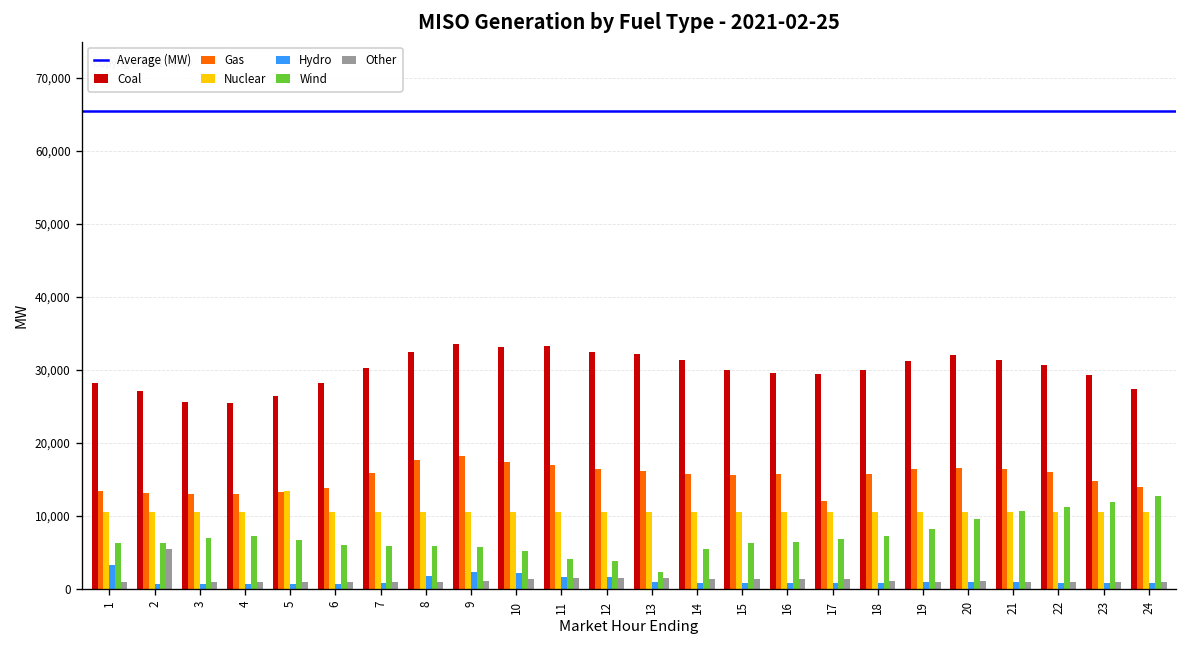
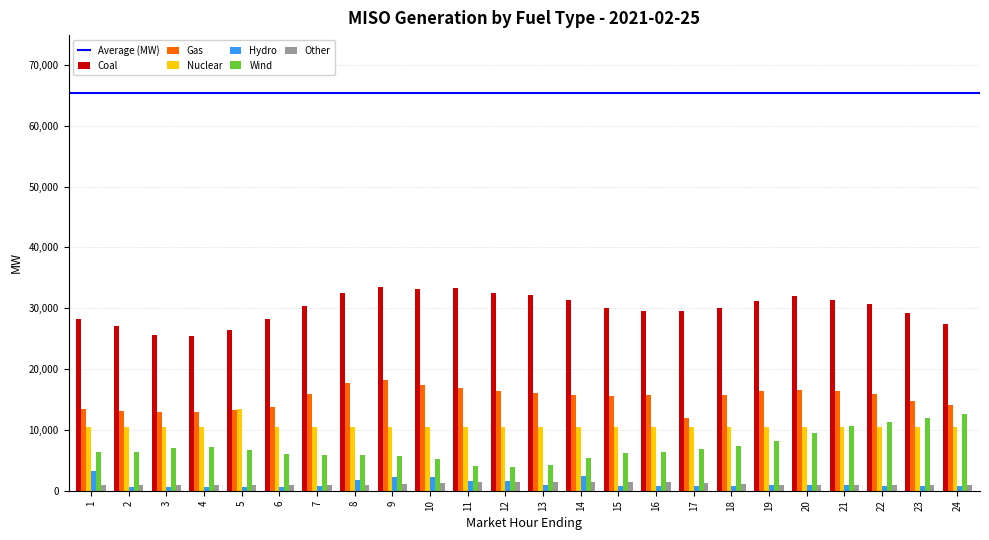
  {
    "Coal": {
      "1": "28,000",
      "2": "27,000",
      "3": "26,000",
      "4": "25,000",
      "5": "26,000",
      "6": "28,000",
      "7": "30,000",
      "8": "32,000",
      "9": "34,000",
      "10": "33,000",
      "11": "33,000",
      "12": "32,000",
      "13": "32,000",
      "14": "31,000",
      "15": "30,000",
      "16": "30,000",
      "17": "29,000",
      "18": "30,000",
      "19": "31,000",
      "20": "32,000",
      "21": "31,000",
      "22": "31,000",
      "23": "29,000",
      "24": "27,000"
    },
    "Gas": {
      "1": "13,000",
      "2": "13,000",
      "3": "13,000",
      "4": "13,000",
      "5": "13,000",
      "6": "14,000",
      "7": "16,000",
      "8": "18,000",
      "9": "18,000",
      "10": "17,000",
      "11": "17,000",
      "12": "16,000",
      "13": "16,000",
      "14": "16,000",
      "15": "16,000",
      "16": "16,000",
      "17": "12,000",
      "18": "16,000",
      "19": "16,000",
      "20": "17,000",
      "21": "16,000",
      "22": "16,000",
      "23": "15,000",
      "24": "14,000"
    },
    "Nuclear": {
      "1": "11,000",
      "2": "11,000",
      "3": "11,000",
      "4": "11,000",
      "5": "13,000",
      "6": "11,000",
      "7": "11,000",
      "8": "11,000",
      "9": "11,000",
      "10": "11,000",
      "11": "11,000",
      "12": "11,000",
      "13": "11,000",
      "14": "11,000",
      "15": "11,000",
      "16": "11,000",
      "17": "11,000",
      "18": "11,000",
      "19": "11,000",
      "20": "11,000",
      "21": "11,000",
      "22": "11,000",
      "23": "11,000",
      "24": "11,000"
    },
    "Hydro": {
      "1": "3,000",
      "2": "1,000",
      "3": "1,000",
      "4": "1,000",
      "5": "1,000",
      "6": "1,000",
      "7": "1,000",
      "8": "2,000",
      "9": "2,000",
      "10": "2,000",
      "11": "2,000",
      "12": "2,000",
      "13": "1,000",
-     "14": "1,000",
+     "14": "2,000",
      "15": "1,000",
      "16": "1,000",
      "17": "1,000",
      "18": "1,000",
      "19": "1,000",
      "20": "1,000",
      "21": "1,000",
      "22": "1,000",
      "23": "1,000",
      "24": "1,000"
    },
    "Wind": {
      "1": "6,000",
      "2": "6,000",
      "3": "7,000",
      "4": "7,000",
      "5": "7,000",
      "6": "6,000",
      "7": "6,000",
      "8": "6,000",
      "9": "6,000",
      "10": "5,000",
      "11": "4,000",
      "12": "4,000",
-     "13": "2,000",
+     "13": "4,000",
      "14": "5,000",
      "15": "6,000",
      "16": "6,000",
      "17": "7,000",
      "18": "7,000",
      "19": "8,000",
      "20": "10,000",
      "21": "11,000",
      "22": "11,000",
      "23": "12,000",
      "24": "13,000"
    },
    "Other": {
      "1": "1,000",
-     "2": "5,000",
+     "2": "1,000",
      "3": "1,000",
      "4": "1,000",
      "5": "1,000",
      "6": "1,000",
      "7": "1,000",
      "8": "1,000",
      "9": "1,000",
      "10": "1,000",
      "11": "1,000",
      "12": "1,000",
      "13": "1,000",
      "14": "1,000",
      "15": "1,000",
      "16": "1,000",
      "17": "1,000",
      "18": "1,000",
      "19": "1,000",
      "20": "1,000",
      "21": "1,000",
      "22": "1,000",
      "23": "1,000",
      "24": "1,000"
    }
  }
